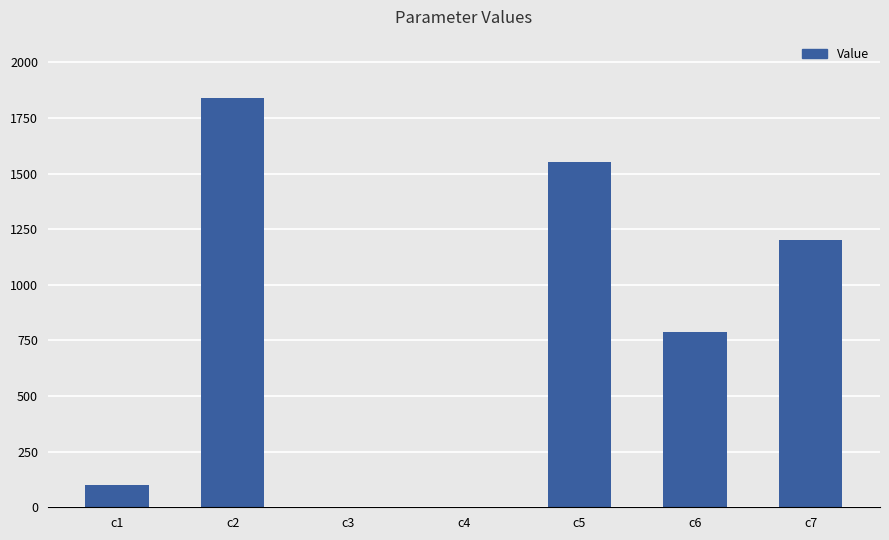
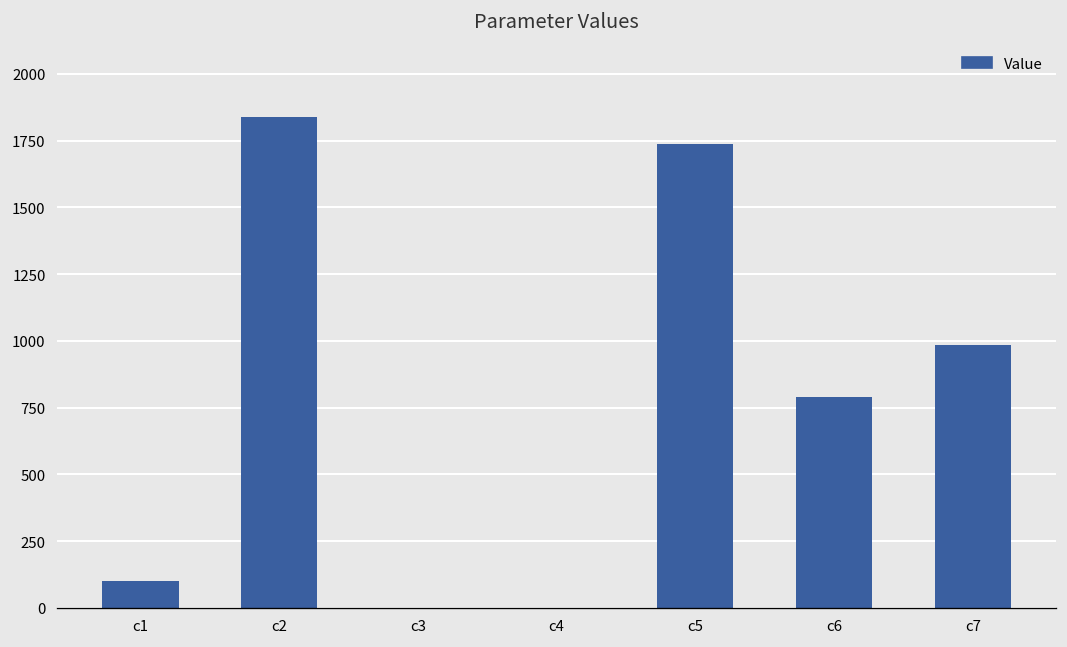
  {
    "c1": 100,
    "c2": 1840,
-   "c5": 1550,
+   "c5": 1740,
    "c6": 790,
-   "c7": 1200
+   "c7": 980
  }
